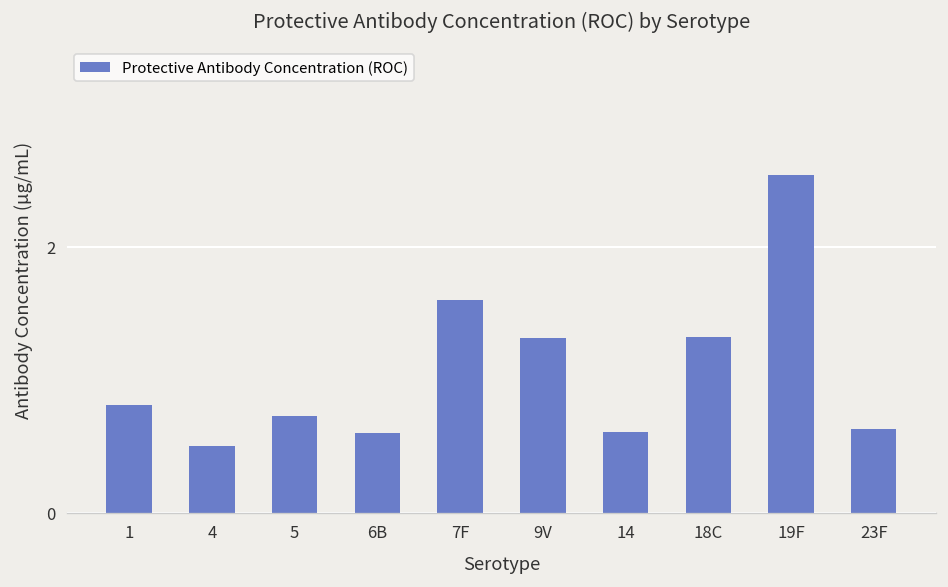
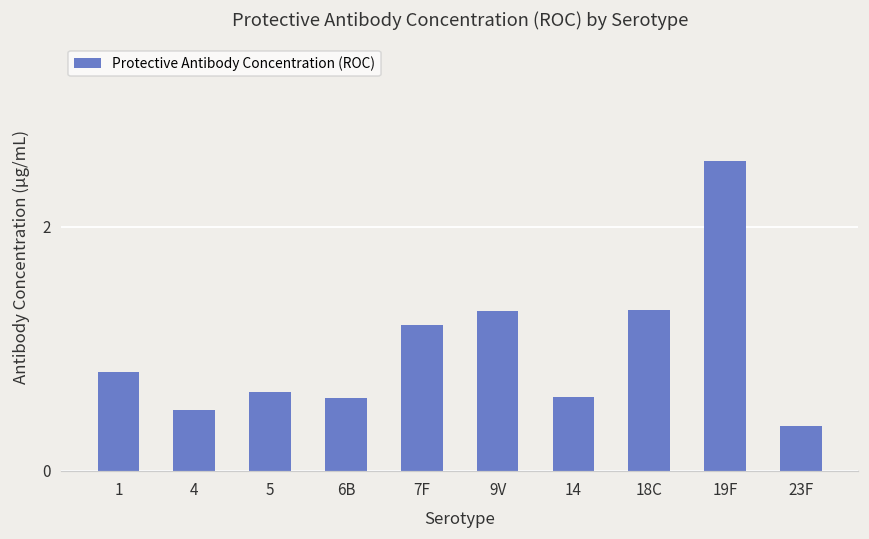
  {
    "1": 0.81,
    "4": 0.50,
-   "5": 0.73,
+   "5": 0.65,
    "6B": 0.60,
-   "7F": 1.6,
+   "7F": 1.2,
    "9V": 1.31,
    "14": 0.61,
    "18C": 1.32,
    "19F": 2.54,
-   "23F": 0.63
+   "23F": 0.37
  }
